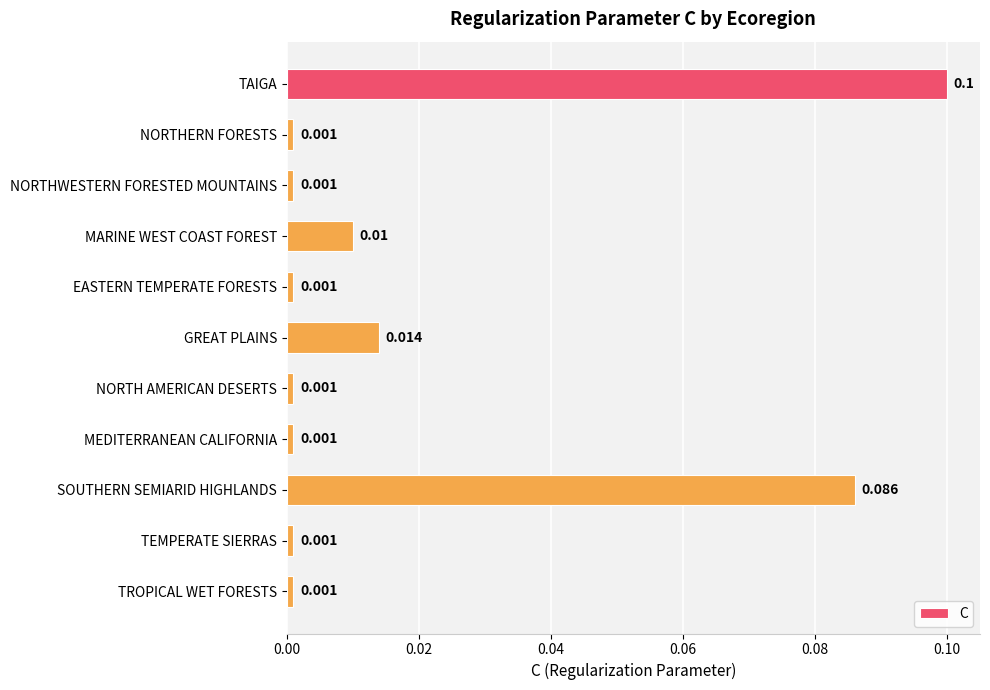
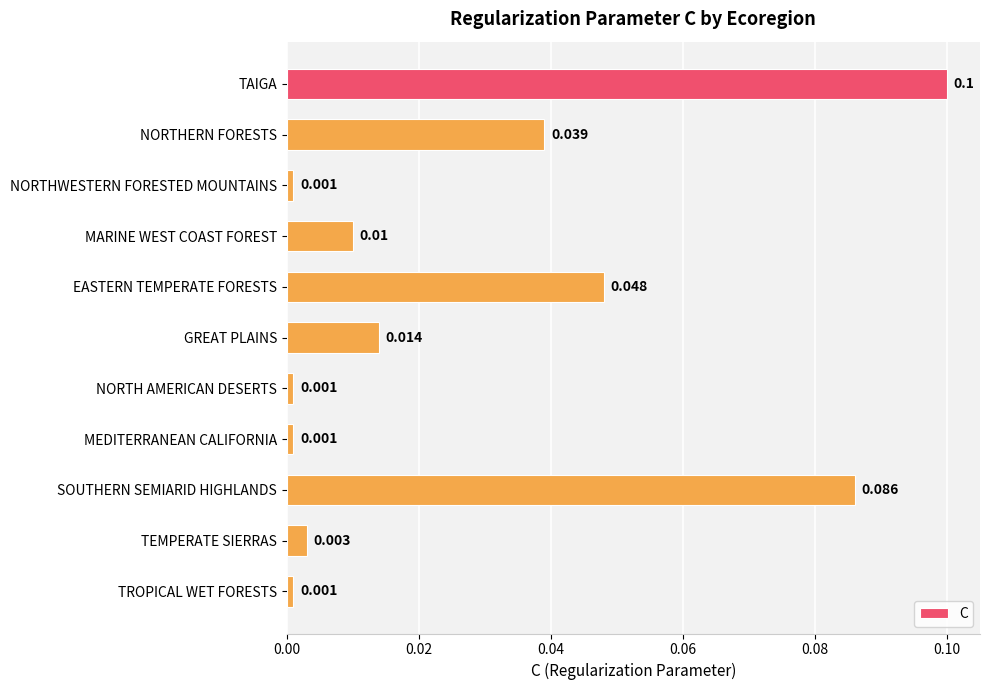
  {
    "TAIGA": 0.1,
-   "NORTHERN FORESTS": 0.001,
+   "NORTHERN FORESTS": 0.039,
    "NORTHWESTERN FORESTED MOUNTAINS": 0.001,
    "MARINE WEST COAST FOREST": 0.01,
-   "EASTERN TEMPERATE FORESTS": 0.001,
+   "EASTERN TEMPERATE FORESTS": 0.048,
    "GREAT PLAINS": 0.014,
    "NORTH AMERICAN DESERTS": 0.001,
    "MEDITERRANEAN CALIFORNIA": 0.001,
    "SOUTHERN SEMIARID HIGHLANDS": 0.086,
-   "TEMPERATE SIERRAS": 0.001,
+   "TEMPERATE SIERRAS": 0.003,
    "TROPICAL WET FORESTS": 0.001
  }
